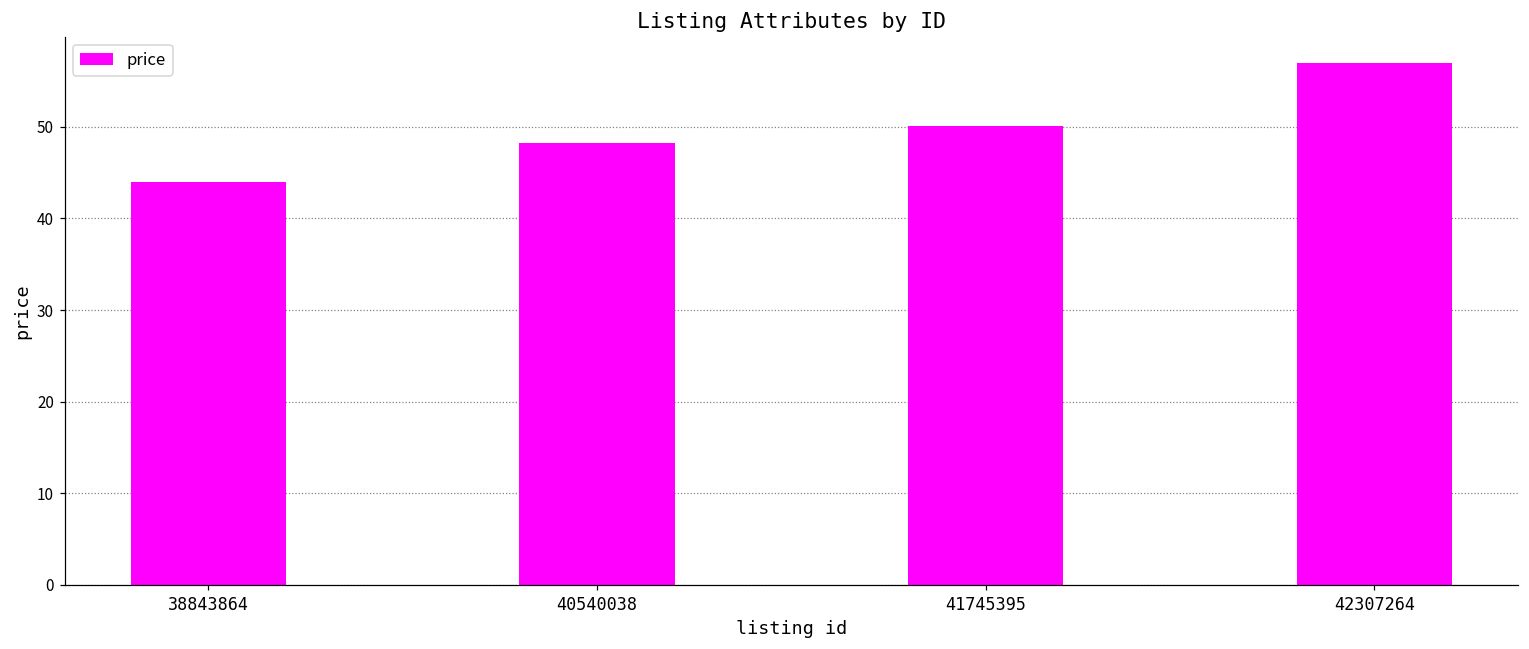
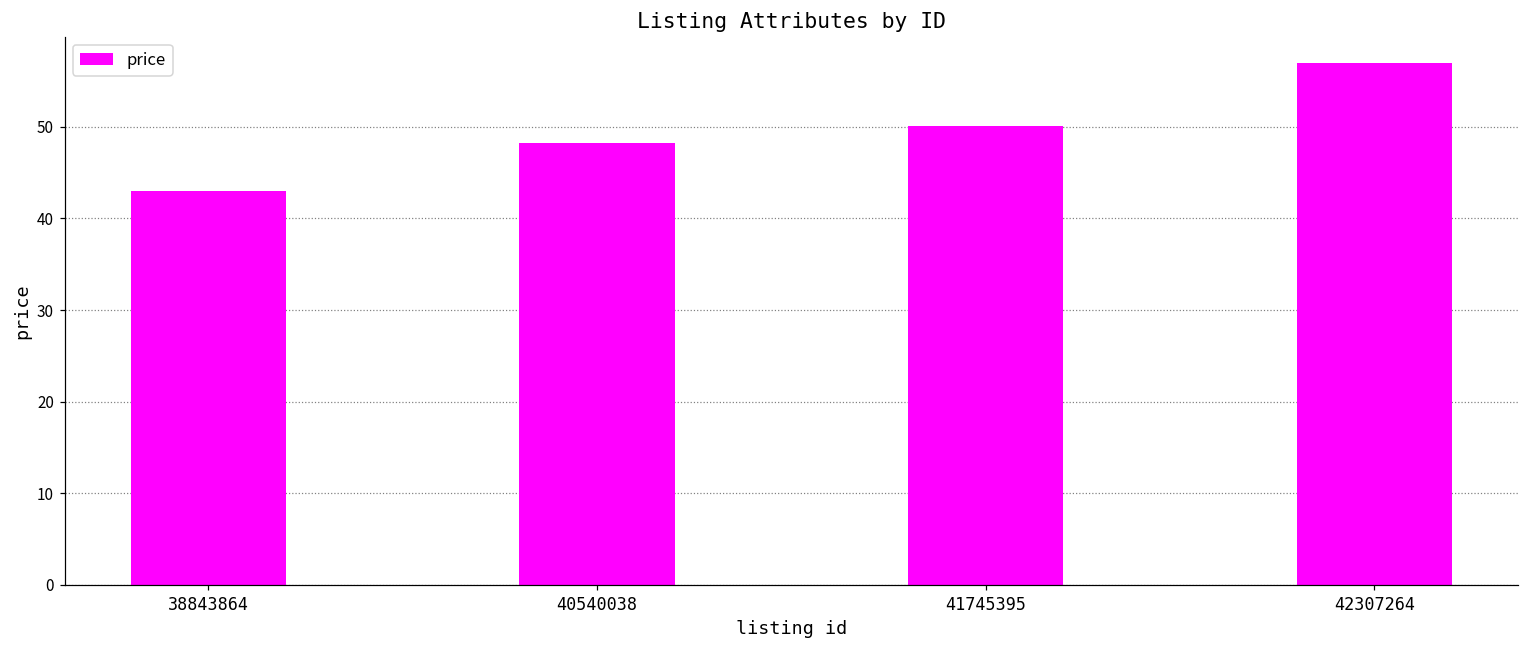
  {
-   "38843864": 44,
+   "38843864": 43,
    "40540038": 48,
    "41745395": 50,
    "42307264": 57
  }
